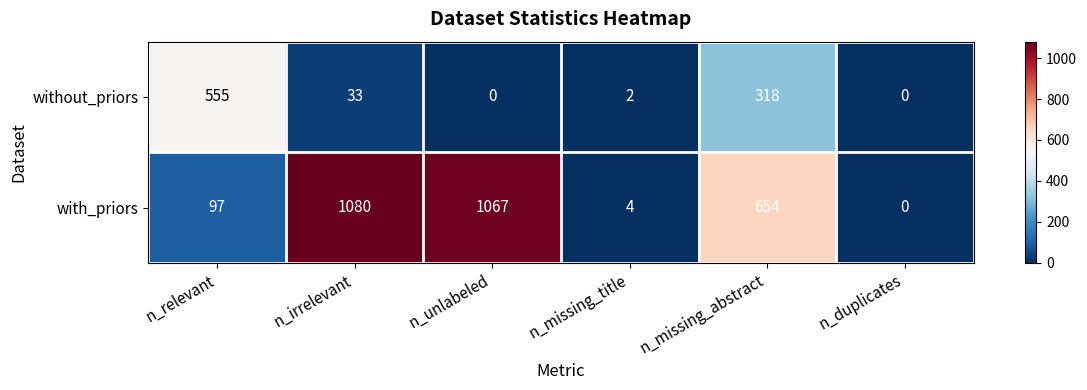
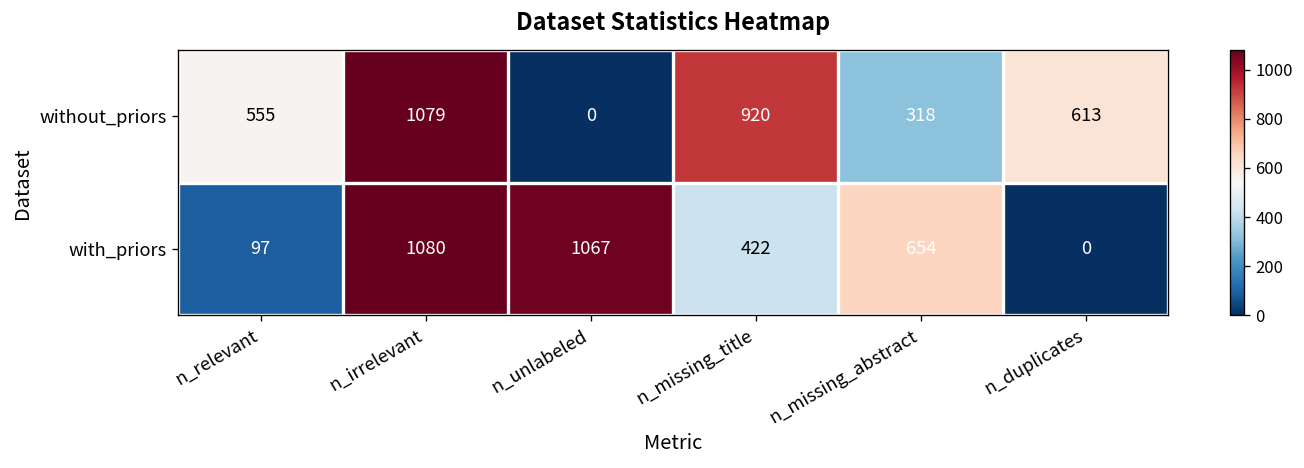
  {
    "without_priors": {
      "n_relevant": 555,
-     "n_irrelevant": 33,
+     "n_irrelevant": 1079,
      "n_unlabeled": 0,
-     "n_missing_title": 2,
+     "n_missing_title": 920,
      "n_missing_abstract": 318,
-     "n_duplicates": 0
+     "n_duplicates": 613
    },
    "with_priors": {
      "n_relevant": 97,
      "n_irrelevant": 1080,
      "n_unlabeled": 1067,
-     "n_missing_title": 4,
+     "n_missing_title": 422,
      "n_missing_abstract": 654,
      "n_duplicates": 0
    }
  }
